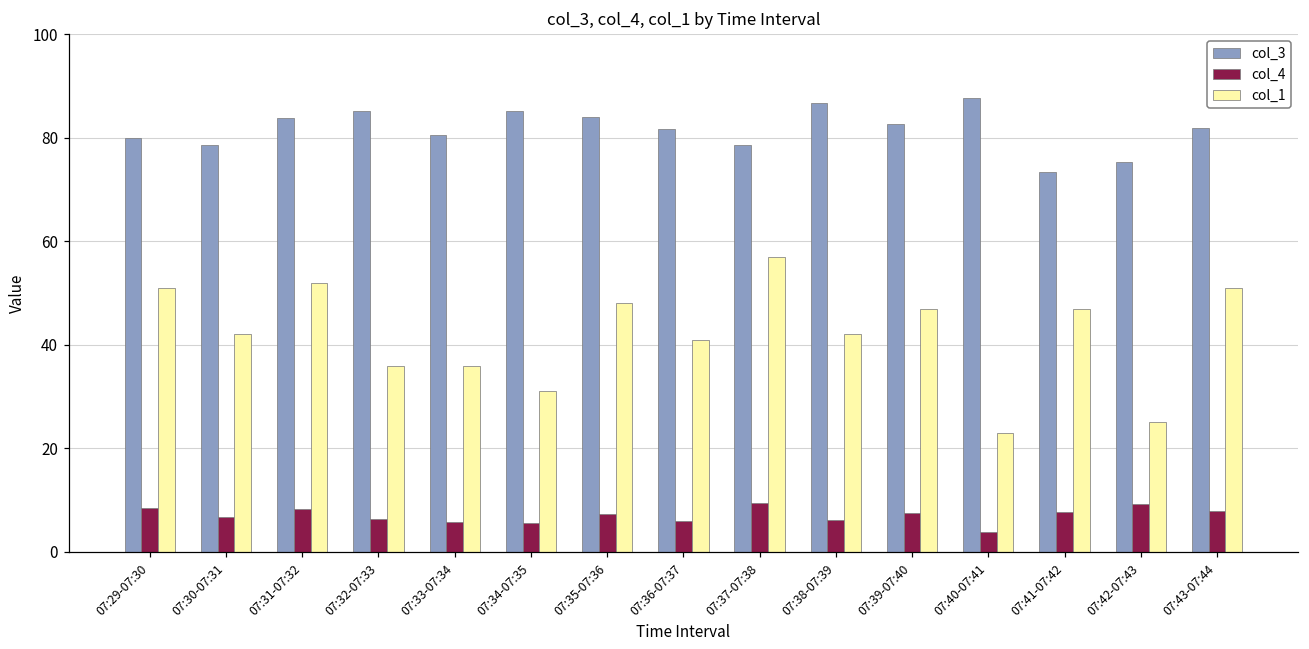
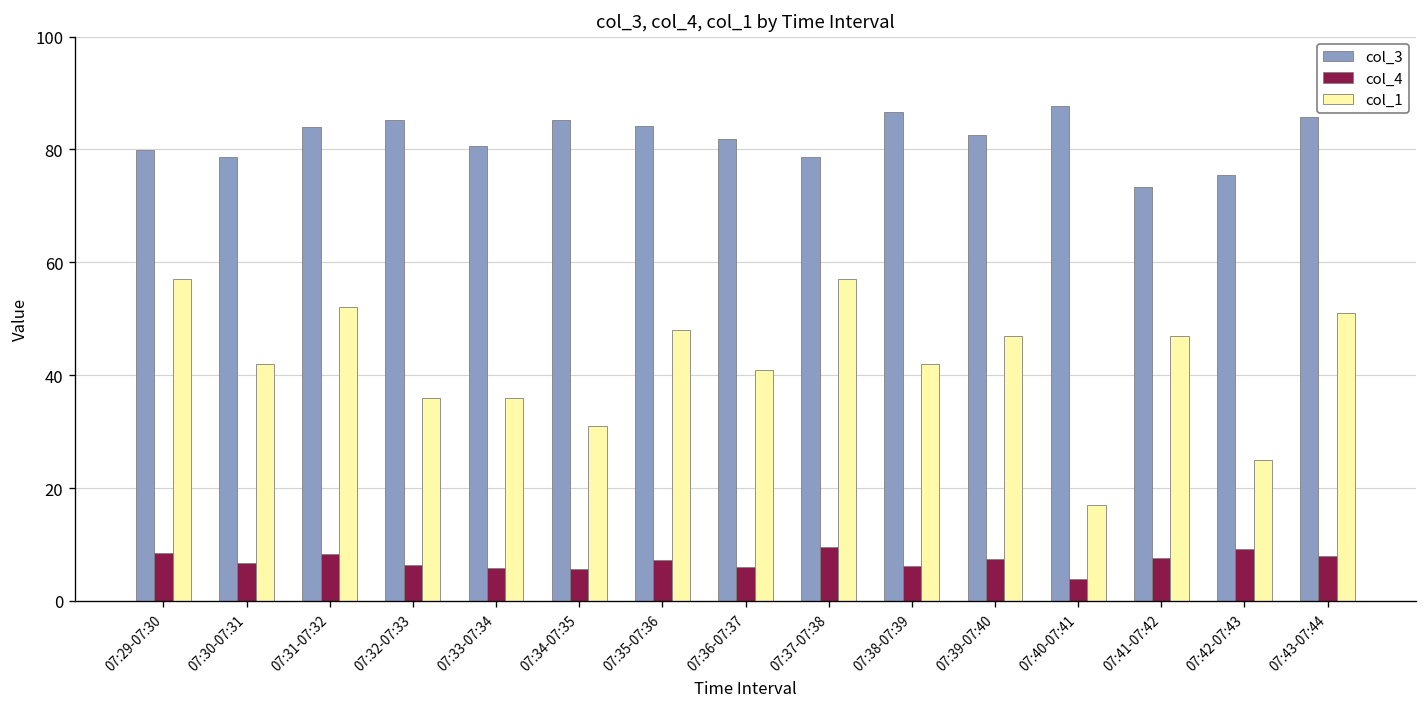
  {
    "col_3": {
      "07:29-07:30": 80,
      "07:30-07:31": 79,
      "07:31-07:32": 84,
      "07:32-07:33": 85,
      "07:33-07:34": 81,
      "07:34-07:35": 85,
      "07:35-07:36": 84,
      "07:36-07:37": 82,
      "07:37-07:38": 79,
      "07:38-07:39": 87,
      "07:39-07:40": 83,
      "07:40-07:41": 88,
      "07:41-07:42": 73,
      "07:42-07:43": 75,
-     "07:43-07:44": 82
+     "07:43-07:44": 86
    },
    "col_4": {
      "07:29-07:30": 8,
      "07:30-07:31": 7,
      "07:31-07:32": 8,
      "07:32-07:33": 6,
      "07:33-07:34": 6,
      "07:34-07:35": 6,
      "07:35-07:36": 7,
      "07:36-07:37": 6,
      "07:37-07:38": 10,
      "07:38-07:39": 6,
      "07:39-07:40": 8,
      "07:40-07:41": 4,
      "07:41-07:42": 8,
      "07:42-07:43": 9,
      "07:43-07:44": 8
    },
    "col_1": {
-     "07:29-07:30": 51,
+     "07:29-07:30": 57,
      "07:30-07:31": 42,
      "07:31-07:32": 52,
      "07:32-07:33": 36,
      "07:33-07:34": 36,
      "07:34-07:35": 31,
      "07:35-07:36": 48,
      "07:36-07:37": 41,
      "07:37-07:38": 57,
      "07:38-07:39": 42,
      "07:39-07:40": 47,
-     "07:40-07:41": 23,
+     "07:40-07:41": 17,
      "07:41-07:42": 47,
      "07:42-07:43": 25,
      "07:43-07:44": 51
    }
  }
